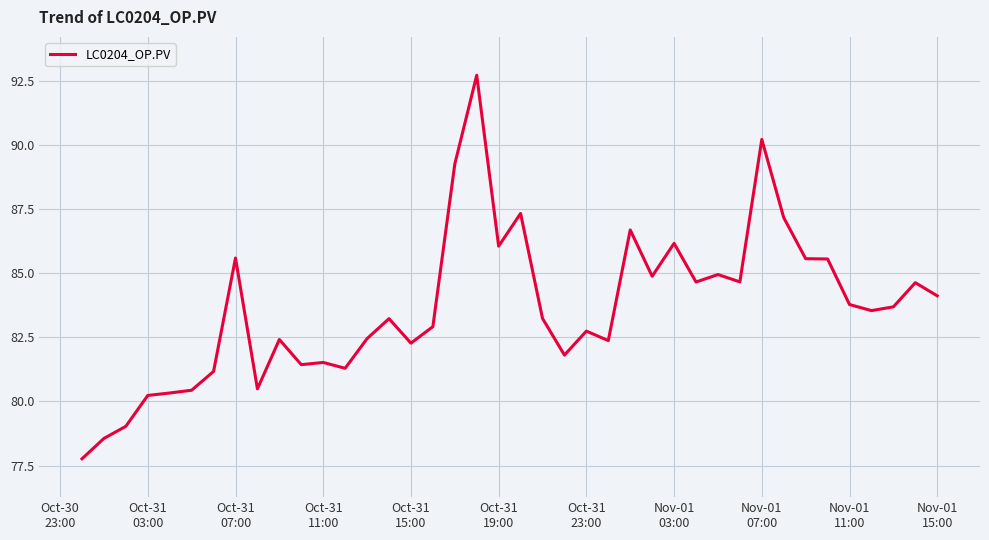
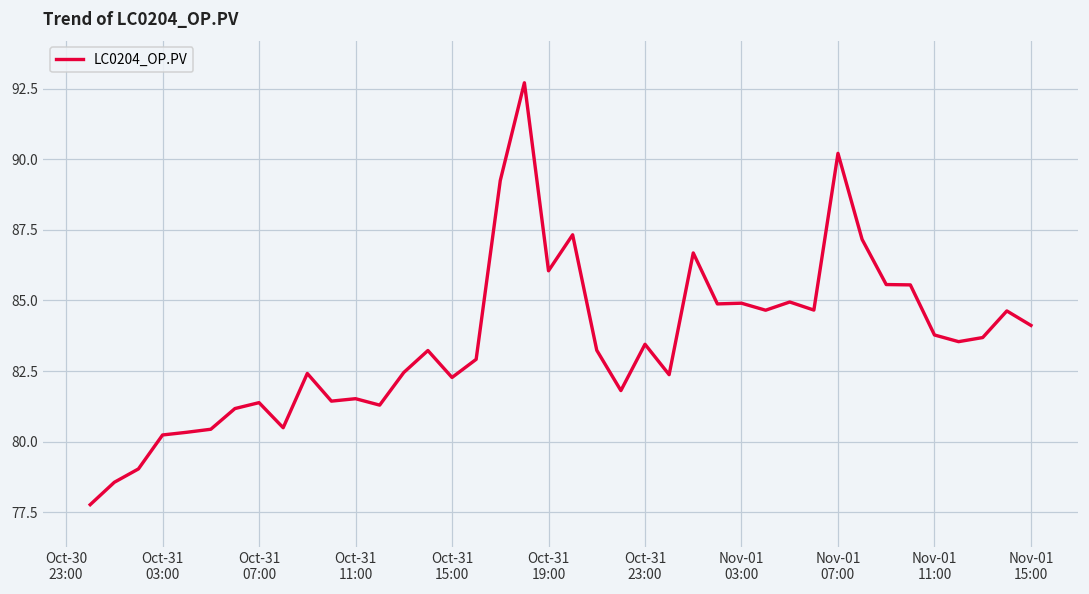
  {
    "Oct-31 03:00": 80.2,
-   "Oct-31 07:00": 85.6,
+   "Oct-31 07:00": 81.4,
    "Oct-31 11:00": 81.5,
    "Oct-31 15:00": 82.3,
    "Oct-31 19:00": 86.1,
-   "Oct-31 23:00": 82.7,
-   "Nov-01 03:00": 86.2,
+   "Oct-31 23:00": 83.4,
+   "Nov-01 03:00": 84.9,
    "Nov-01 07:00": 90.2,
    "Nov-01 11:00": 83.8,
    "Nov-01 15:00": 84.1
  }
